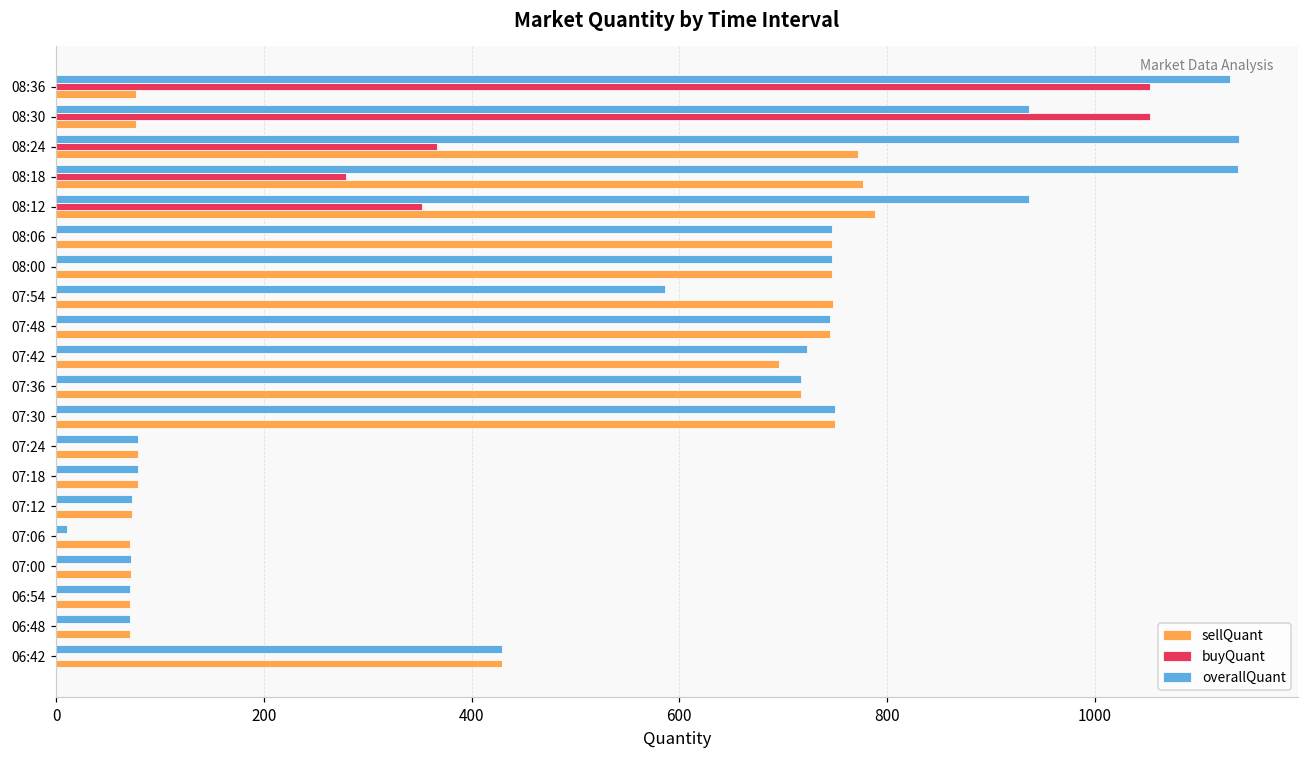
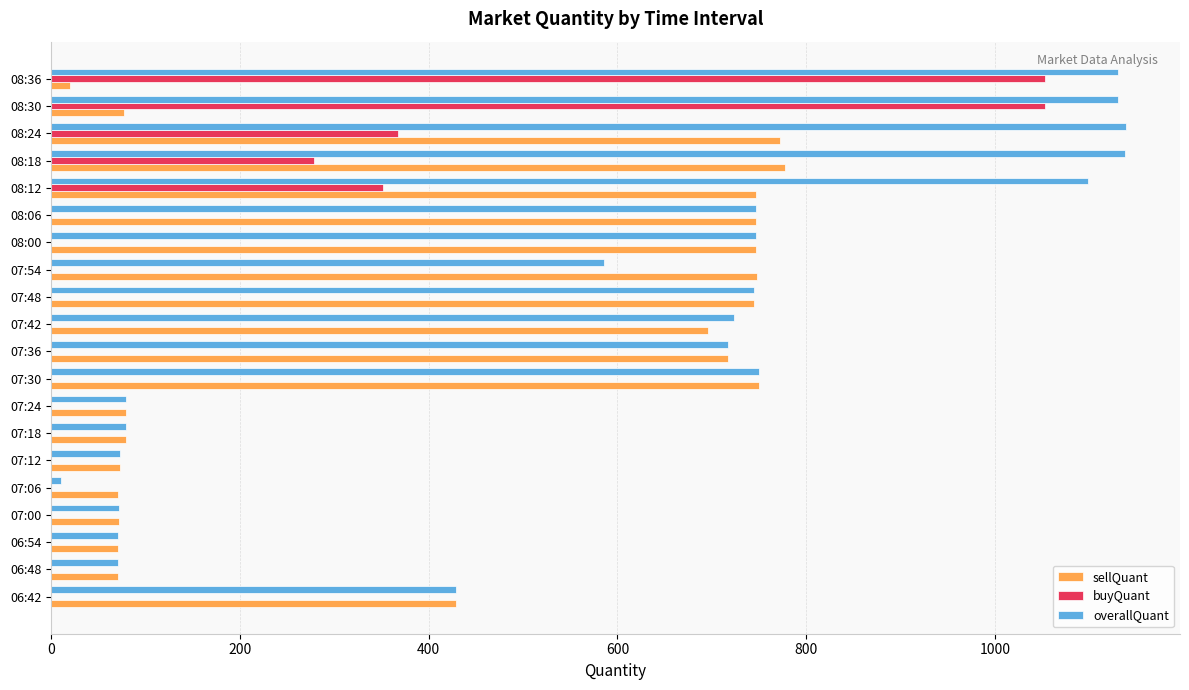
  {
    "sellQuant": {
-     "08:36": 80,
+     "08:36": 20,
      "08:30": 80,
      "08:24": 770,
      "08:18": 780,
-     "08:12": 790,
+     "08:12": 750,
      "08:06": 750,
      "08:00": 750,
      "07:54": 750,
      "07:48": 750,
      "07:42": 700,
      "07:36": 720,
      "07:30": 750,
      "07:24": 80,
      "07:18": 80,
      "07:12": 70,
      "07:06": 70,
      "07:00": 70,
      "06:54": 70,
      "06:48": 70,
      "06:42": 430
    },
    "buyQuant": {
      "08:36": 1050,
      "08:30": 1050,
      "08:24": 370,
      "08:18": 280,
      "08:12": 350,
      "08:06": 0,
      "08:00": 0,
      "07:54": 0,
      "07:48": 0,
      "07:42": 0,
      "07:36": 0,
      "07:30": 0,
      "07:24": 0,
      "07:18": 0,
      "07:12": 0,
      "07:06": 0,
      "07:00": 0,
      "06:54": 0,
      "06:48": 0,
      "06:42": 0
    },
    "overallQuant": {
      "08:36": 1130,
-     "08:30": 940,
+     "08:30": 1130,
      "08:24": 1140,
      "08:18": 1140,
-     "08:12": 940,
+     "08:12": 1100,
      "08:06": 750,
      "08:00": 750,
      "07:54": 590,
      "07:48": 750,
      "07:42": 720,
      "07:36": 720,
      "07:30": 750,
      "07:24": 80,
      "07:18": 80,
      "07:12": 70,
      "07:06": 10,
      "07:00": 70,
      "06:54": 70,
      "06:48": 70,
      "06:42": 430
    }
  }
